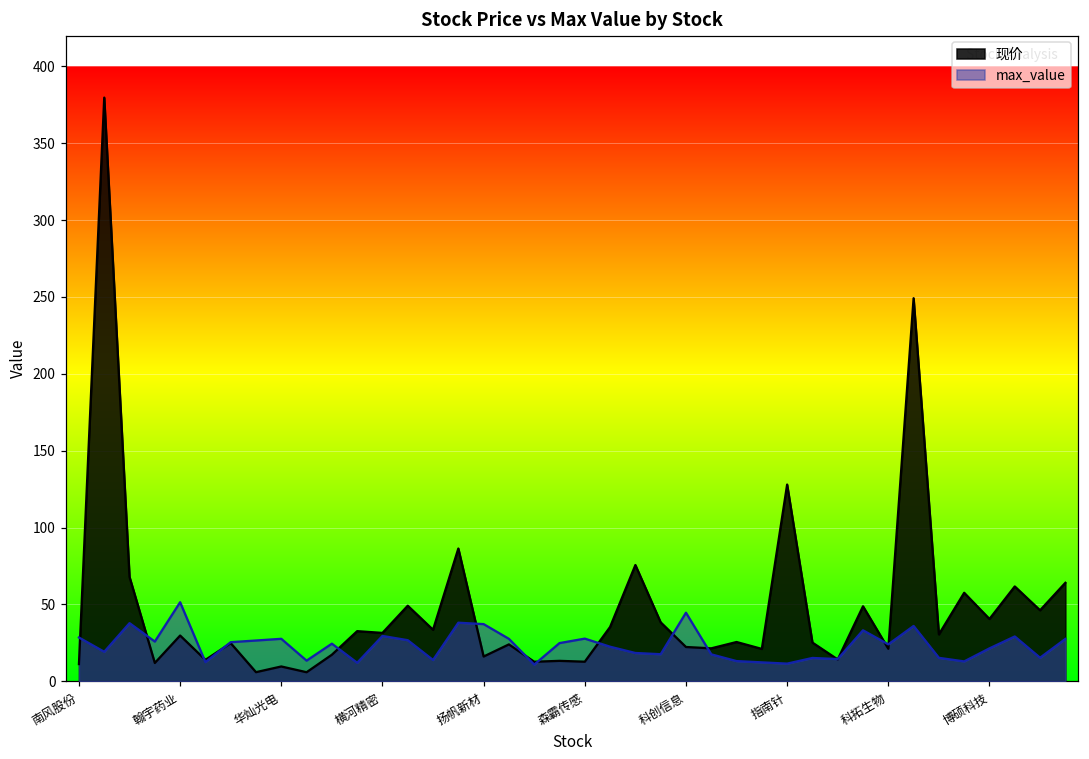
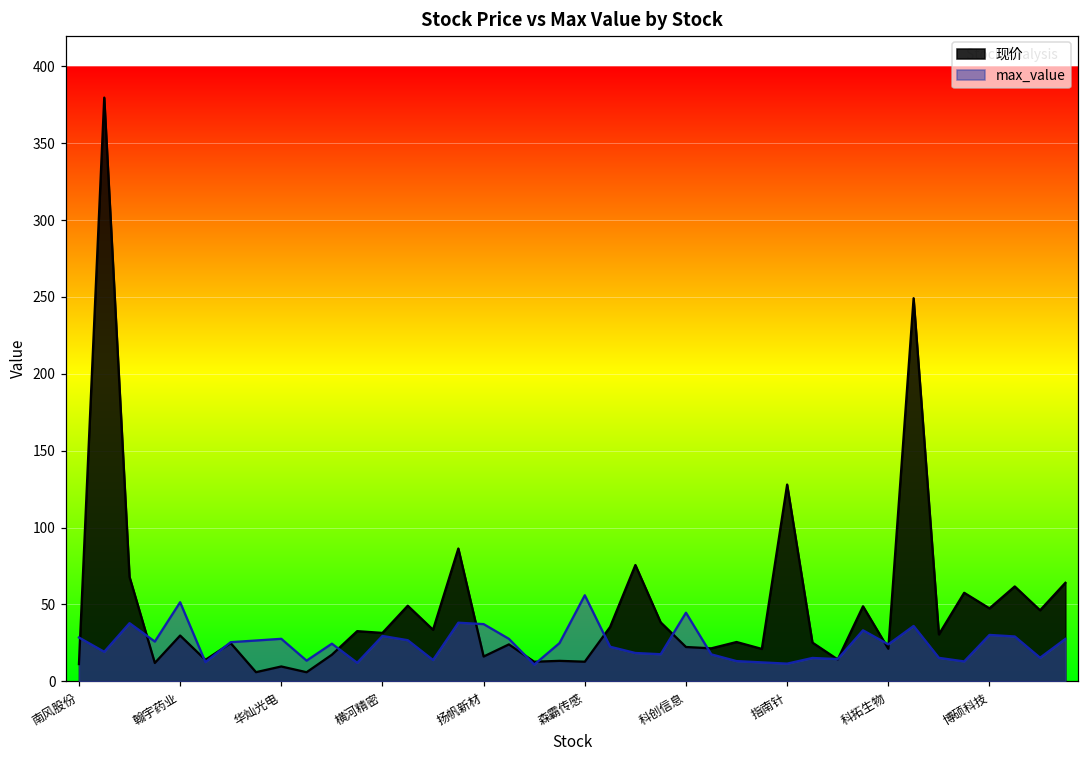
  {
    "现价": {
      "南风股份": 11,
      "翰宇药业": 30,
      "华灿光电": 10,
      "横河精密": 31,
      "扬帆新材": 16,
      "森霸传感": 13,
      "科创信息": 22,
      "指南针": 128,
      "科拓生物": 21,
-     "博硕科技": 41
+     "博硕科技": 47
    },
    "max_value": {
      "南风股份": 28,
      "翰宇药业": 51,
      "华灿光电": 28,
      "横河精密": 29,
      "扬帆新材": 37,
-     "森霸传感": 28,
+     "森霸传感": 56,
      "科创信息": 45,
      "指南针": 11,
      "科拓生物": 24,
-     "博硕科技": 21
+     "博硕科技": 30
    }
  }
